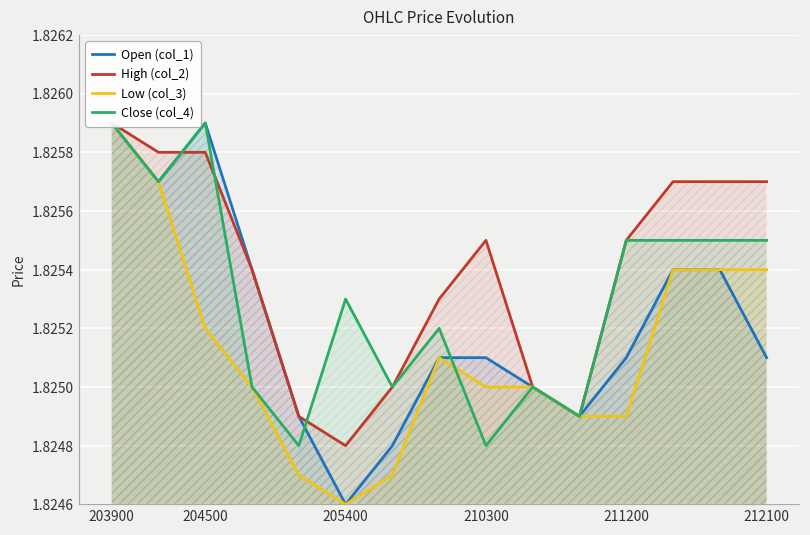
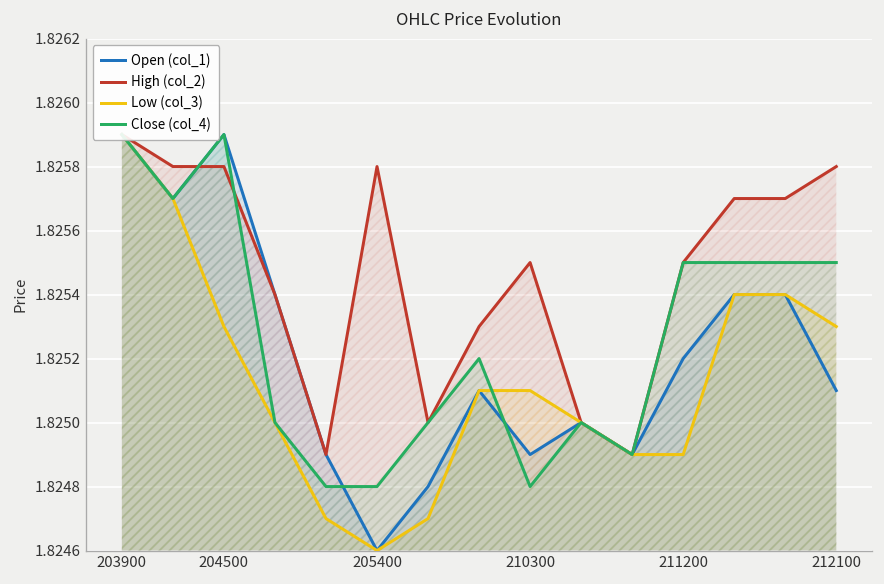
  {
    "Open (col_1)": {
-     "210300": 1.8251,
-     "211200": 1.8251,
+     "210300": 1.8249,
+     "211200": 1.8252,
      "212100": 1.8251
    },
    "High (col_2)": {
      "204500": 1.8258,
-     "205400": 1.8248,
+     "205400": 1.8258,
      "210300": 1.8255,
-     "212100": 1.8257
+     "212100": 1.8258
    },
    "Low (col_3)": {
-     "204500": 1.8252,
-     "210300": 1.8250,
+     "204500": 1.8253,
+     "210300": 1.8251,
      "211200": 1.8249,
-     "212100": 1.8254
+     "212100": 1.8253
    },
    "Close (col_4)": {
-     "205400": 1.8253,
+     "205400": 1.8248,
      "210300": 1.8248,
      "212100": 1.8255
    }
  }
